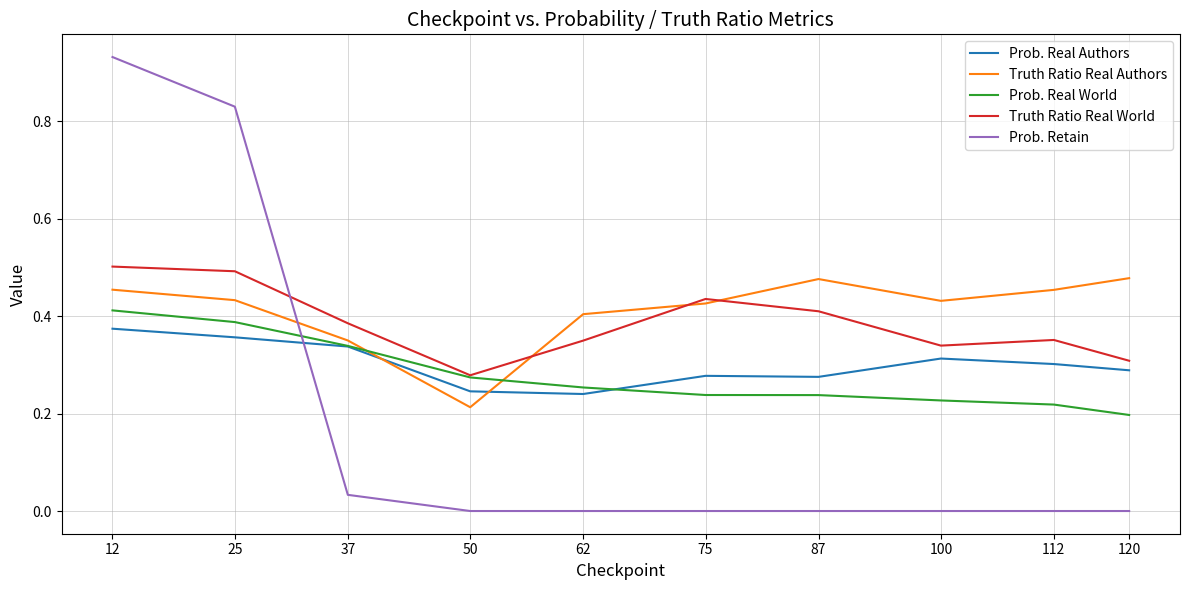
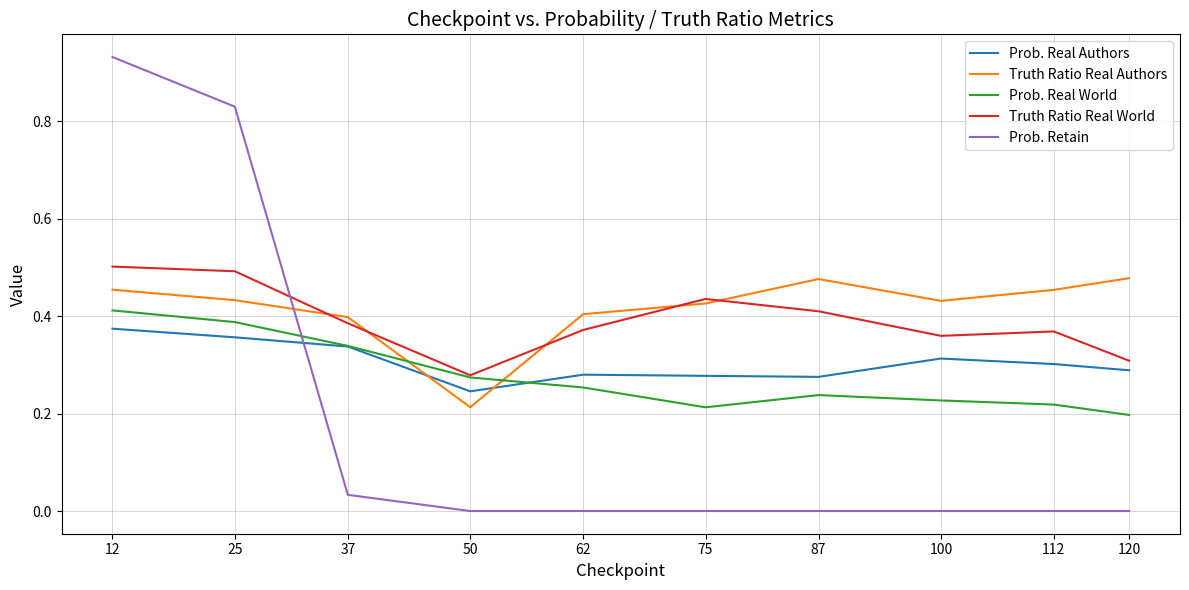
  {
    "Prob. Real Authors": {
      "12": 0.37,
      "25": 0.36,
      "50": 0.25,
-     "62": 0.24,
+     "62": 0.28,
      "75": 0.28,
      "87": 0.28,
      "100": 0.31,
      "112": 0.30,
      "120": 0.29
    },
    "Truth Ratio Real Authors": {
      "12": 0.45,
      "25": 0.43,
-     "37": 0.35,
+     "37": 0.40,
      "50": 0.21,
      "62": 0.40,
      "75": 0.43,
      "87": 0.48,
      "100": 0.43,
      "112": 0.45,
      "120": 0.48
    },
    "Prob. Real World": {
      "12": 0.41,
      "25": 0.39,
      "62": 0.25,
-     "75": 0.24,
+     "75": 0.21,
      "87": 0.24,
      "100": 0.23,
      "112": 0.22,
      "120": 0.20
    },
    "Truth Ratio Real World": {
      "12": 0.50,
      "25": 0.49,
      "37": 0.39,
-     "62": 0.35,
+     "62": 0.37,
      "75": 0.43,
      "87": 0.41,
-     "100": 0.34,
-     "112": 0.35,
+     "100": 0.36,
+     "112": 0.37,
      "120": 0.31
    },
    "Prob. Retain": {
      "12": 0.93,
      "25": 0.83,
      "37": 0.03,
      "50": 0.00,
      "62": 0.00,
      "75": 0.00,
      "87": 0.00,
      "100": 0.00,
      "112": 0.00,
      "120": 0.00
    }
  }
